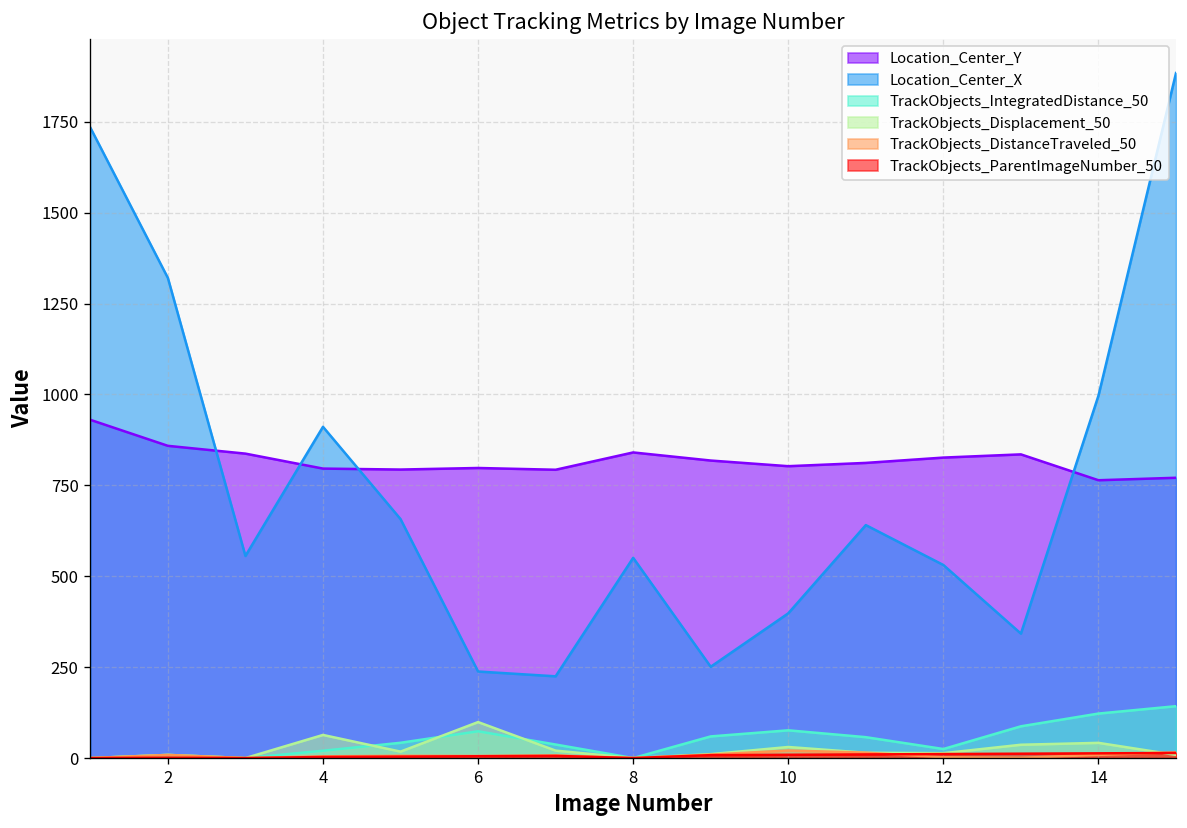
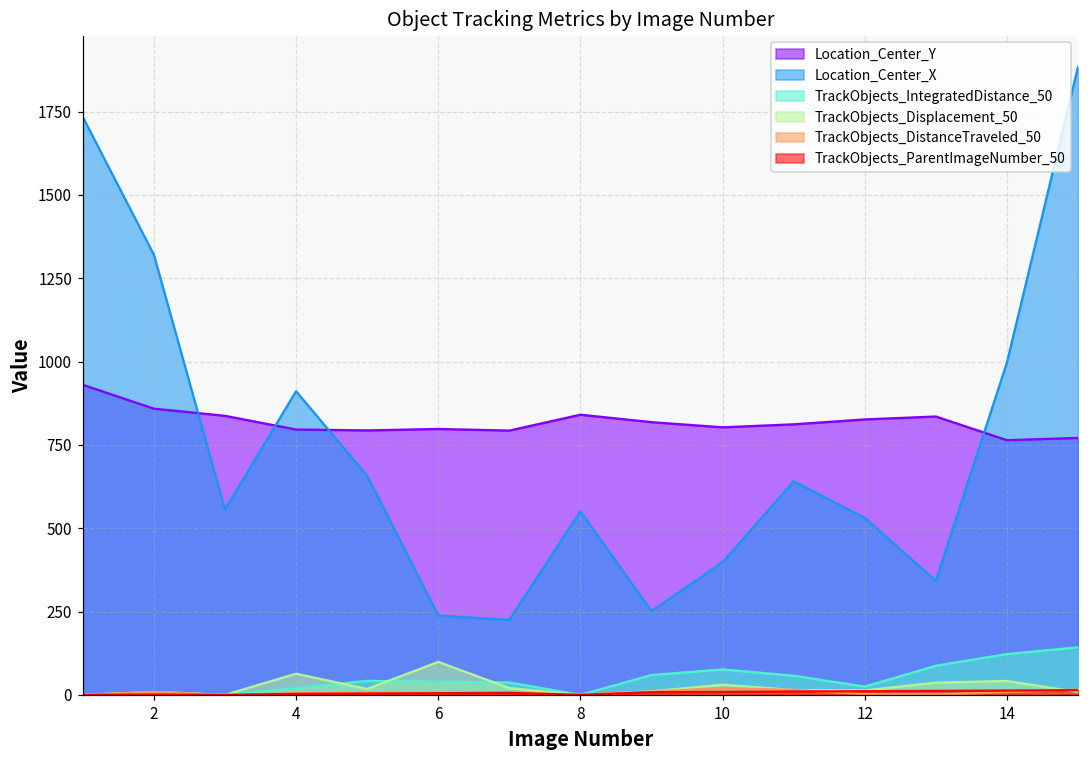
  {
    "Location_Center_Y": {
      "2": 860,
      "4": 800,
      "6": 800,
      "8": 840,
      "10": 800,
      "12": 830,
      "14": 760
    },
    "Location_Center_X": {
      "2": 1320,
      "4": 910,
      "6": 240,
      "8": 550,
      "10": 400,
      "12": 530,
      "14": 1000
    },
    "TrackObjects_IntegratedDistance_50": {
      "4": 20,
-     "6": 70,
+     "6": 40,
      "10": 80,
      "12": 20,
      "14": 120
    },
    "TrackObjects_Displacement_50": {
      "4": 60,
      "6": 100,
      "10": 30,
      "14": 40
    },
    "TrackObjects_DistanceTraveled_50": {
      "10": 20,
      "12": 0
    },
    "TrackObjects_ParentImageNumber_50": {
      "10": 10
    }
  }
